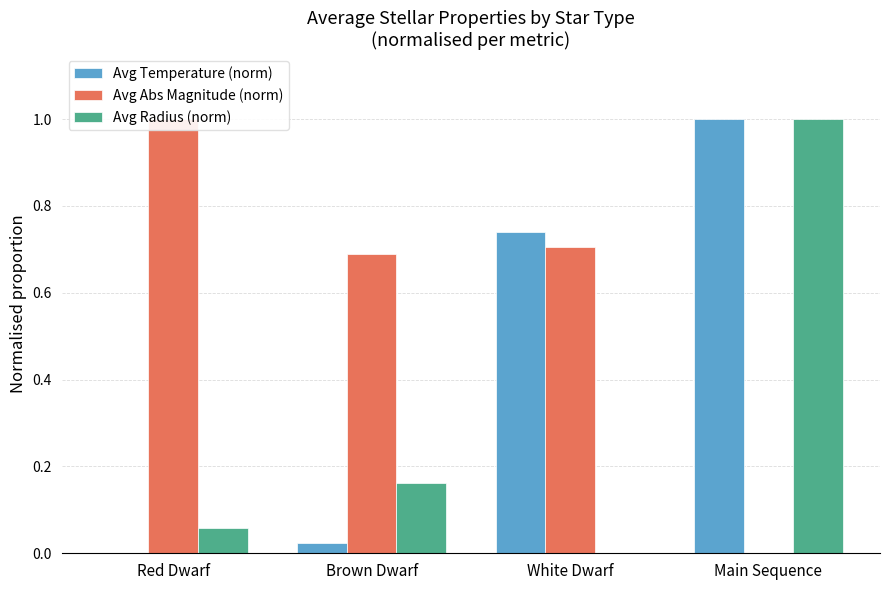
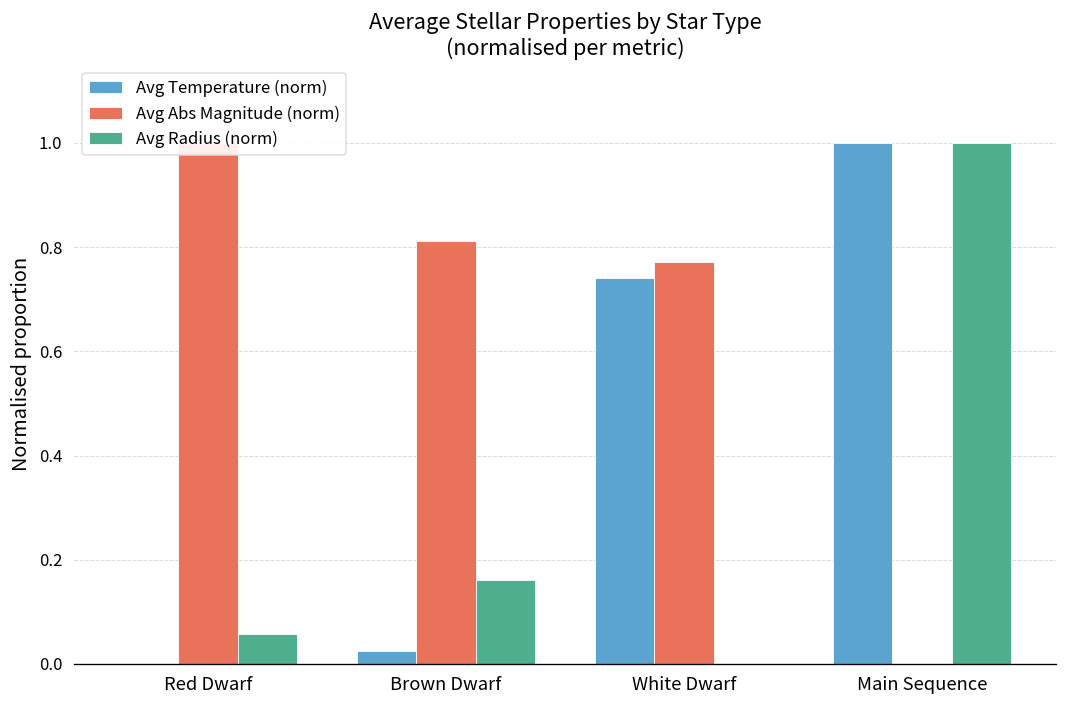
  {
    "Avg Temperature (norm)": {
      "Red Dwarf": 0.00,
      "Brown Dwarf": 0.02,
      "White Dwarf": 0.74,
      "Main Sequence": 1.00
    },
    "Avg Abs Magnitude (norm)": {
-     "Brown Dwarf": 0.69,
-     "White Dwarf": 0.71,
+     "Brown Dwarf": 0.81,
+     "White Dwarf": 0.77,
      "Main Sequence": 0.00
    },
    "Avg Radius (norm)": {
      "Red Dwarf": 0.06,
      "Brown Dwarf": 0.16,
      "White Dwarf": 0.00,
      "Main Sequence": 1.00
    }
  }
